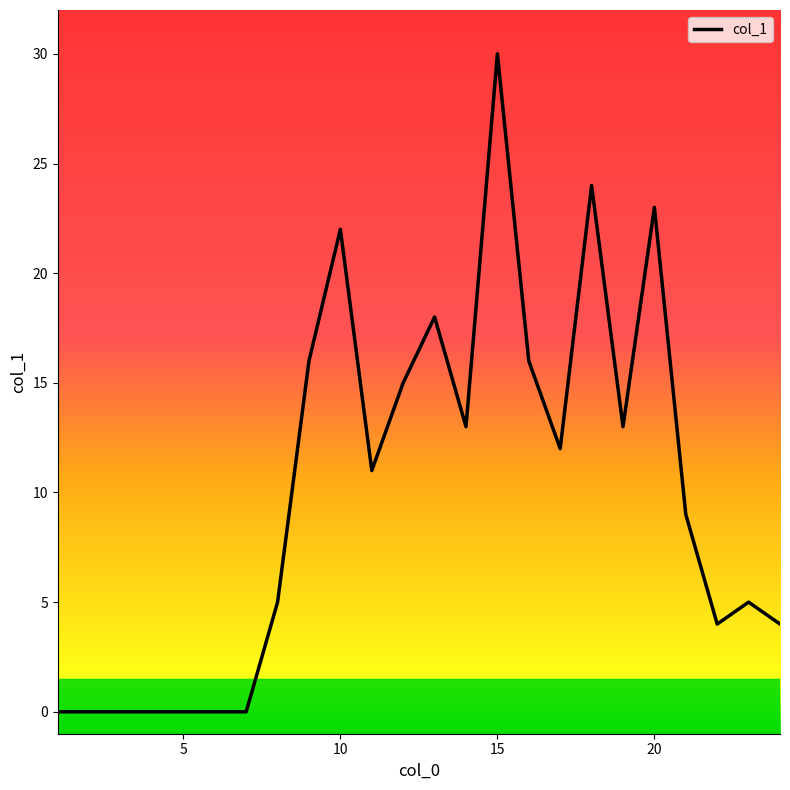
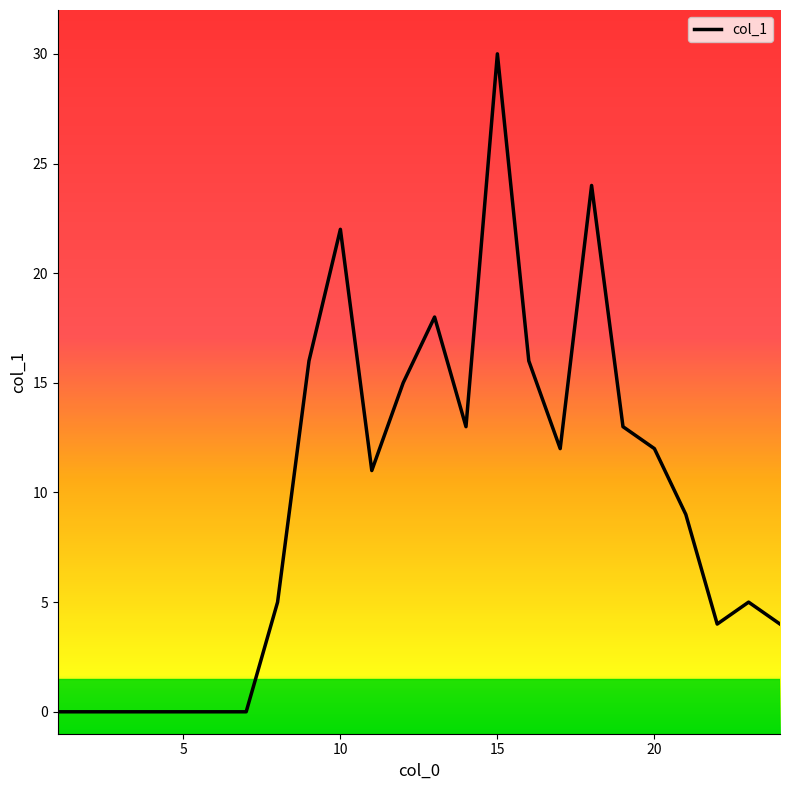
  {
    "10": 22,
    "15": 30,
-   "20": 23
+   "20": 12
  }
